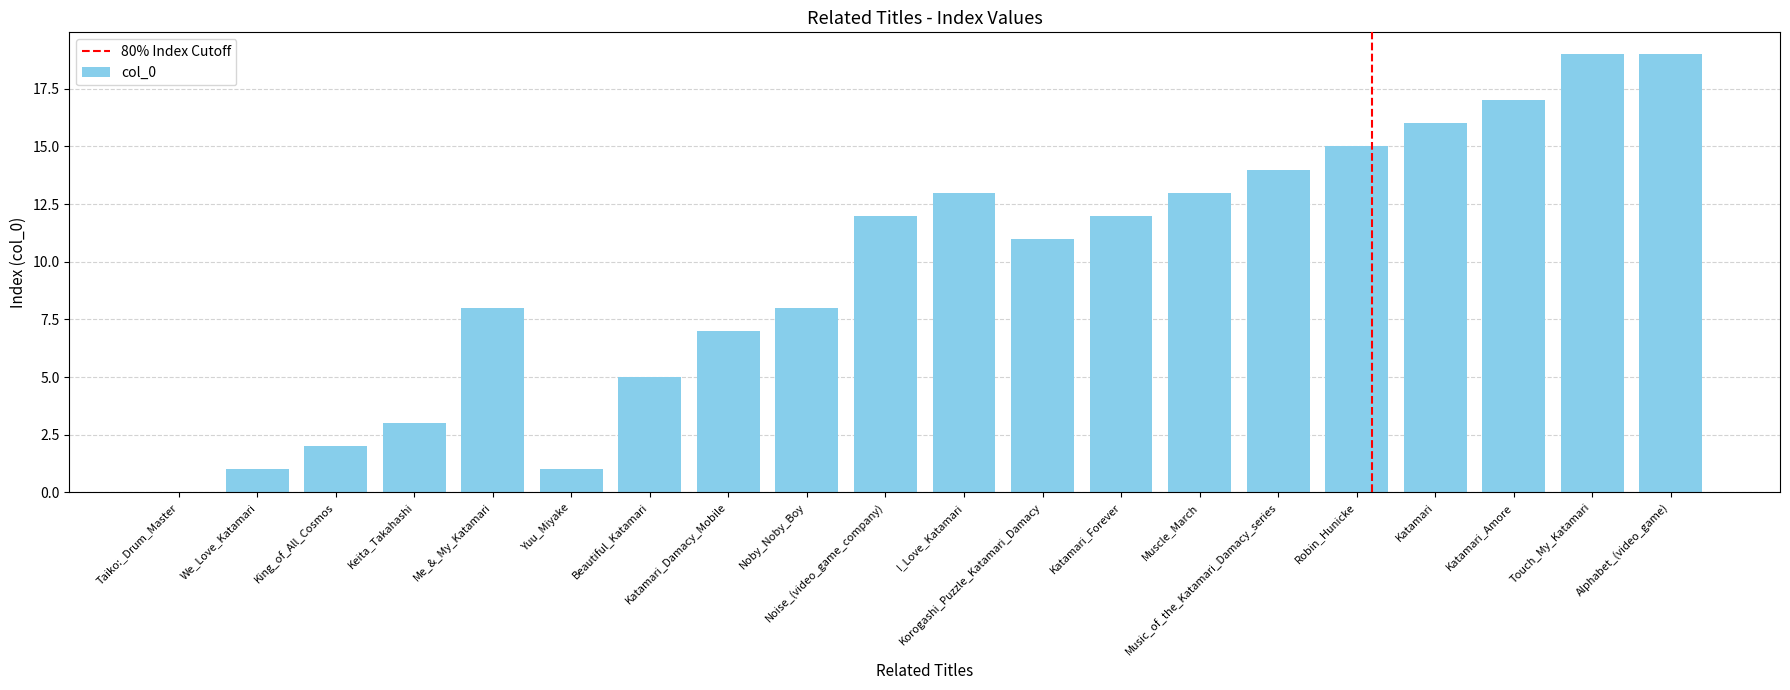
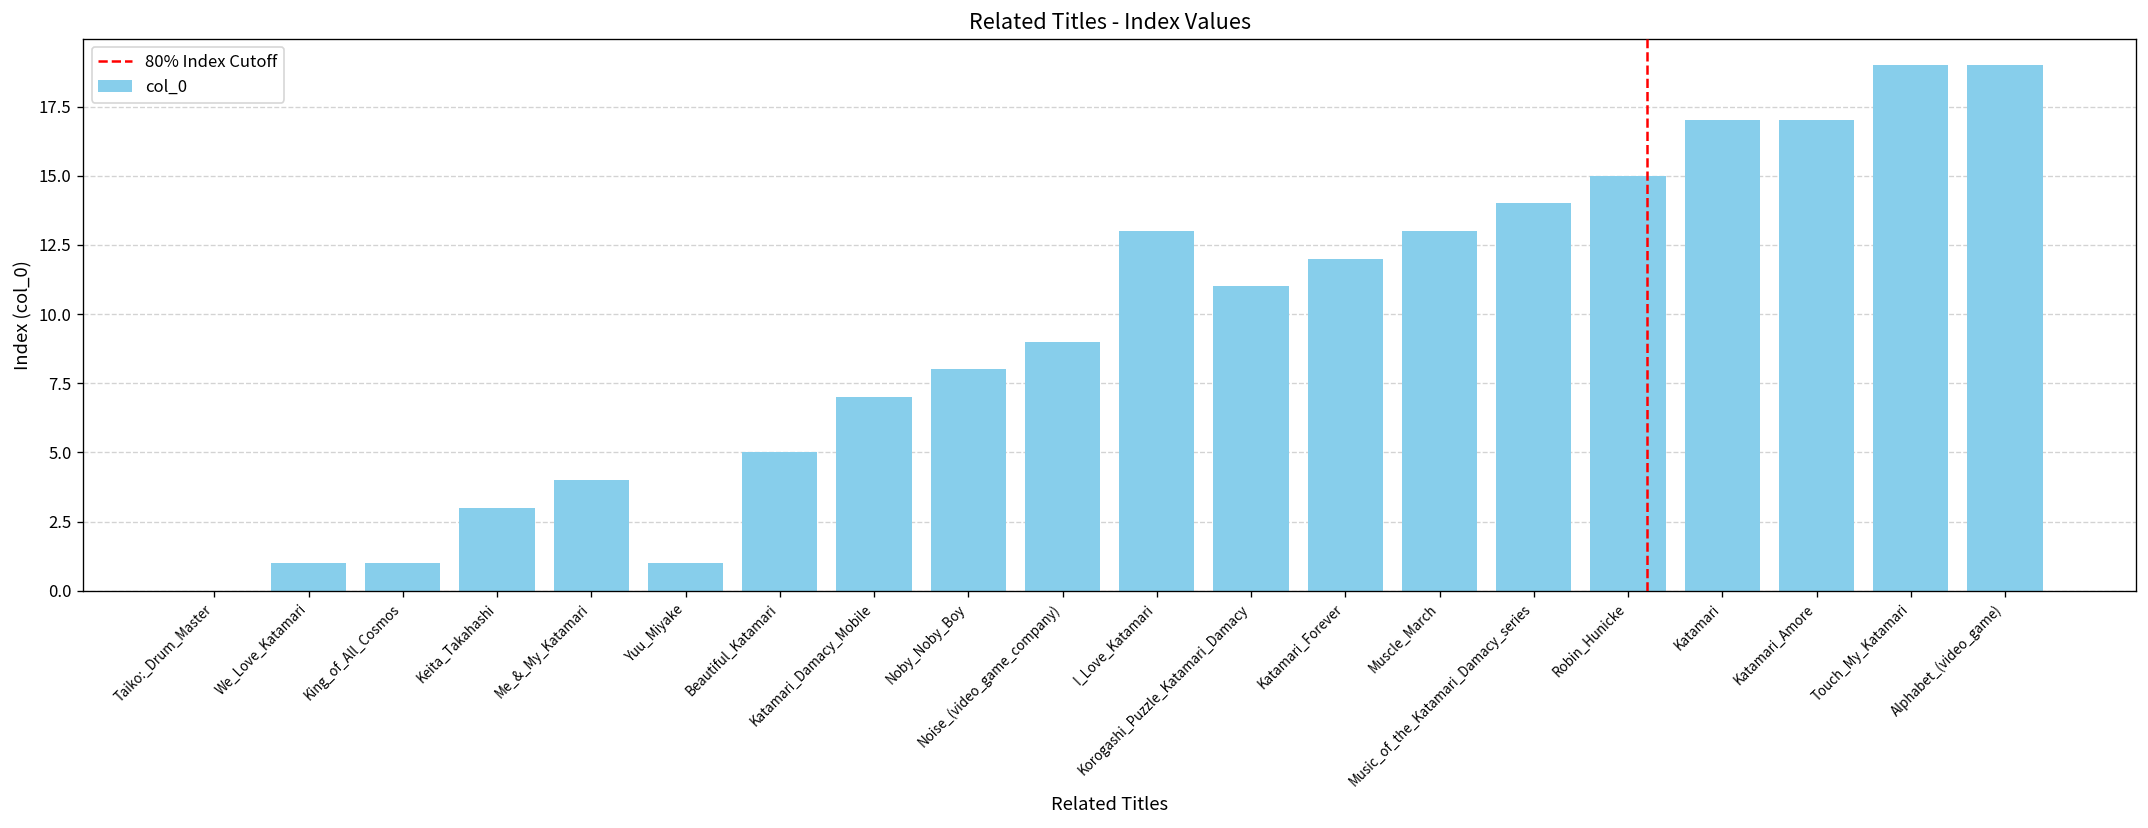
  {
    "Taiko:_Drum_Master": 0,
    "We_Love_Katamari": 1,
-   "King_of_All_Cosmos": 2,
+   "King_of_All_Cosmos": 1,
    "Keita_Takahashi": 3,
-   "Me_&_My_Katamari": 8,
+   "Me_&_My_Katamari": 4,
    "Yuu_Miyake": 1,
    "Beautiful_Katamari": 5,
    "Katamari_Damacy_Mobile": 7,
    "Noby_Noby_Boy": 8,
-   "Noise_(video_game_company)": 12,
+   "Noise_(video_game_company)": 9,
    "I_Love_Katamari": 13,
    "Korogashi_Puzzle_Katamari_Damacy": 11,
    "Katamari_Forever": 12,
    "Muscle_March": 13,
    "Music_of_the_Katamari_Damacy_series": 14,
    "Robin_Hunicke": 15,
-   "Katamari": 16,
+   "Katamari": 17,
    "Katamari_Amore": 17,
    "Touch_My_Katamari": 19,
    "Alphabet_(video_game)": 19
  }
